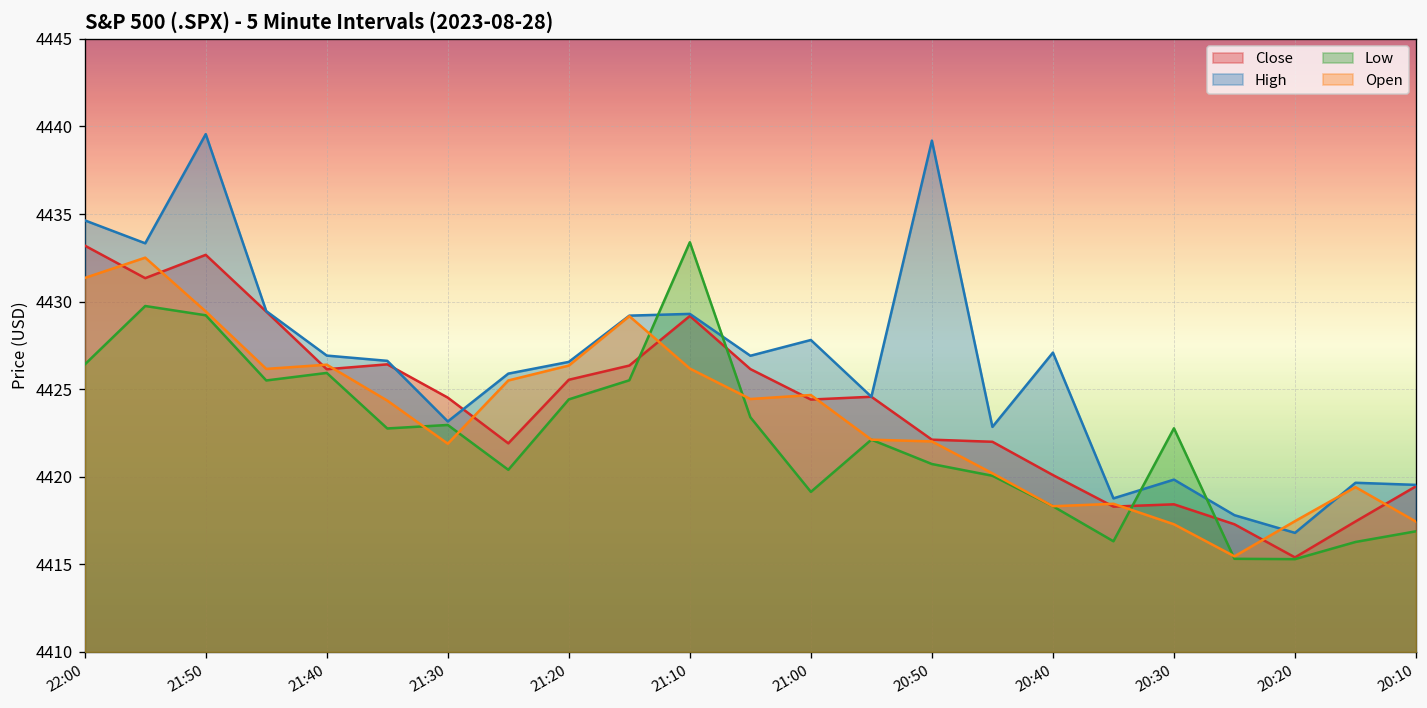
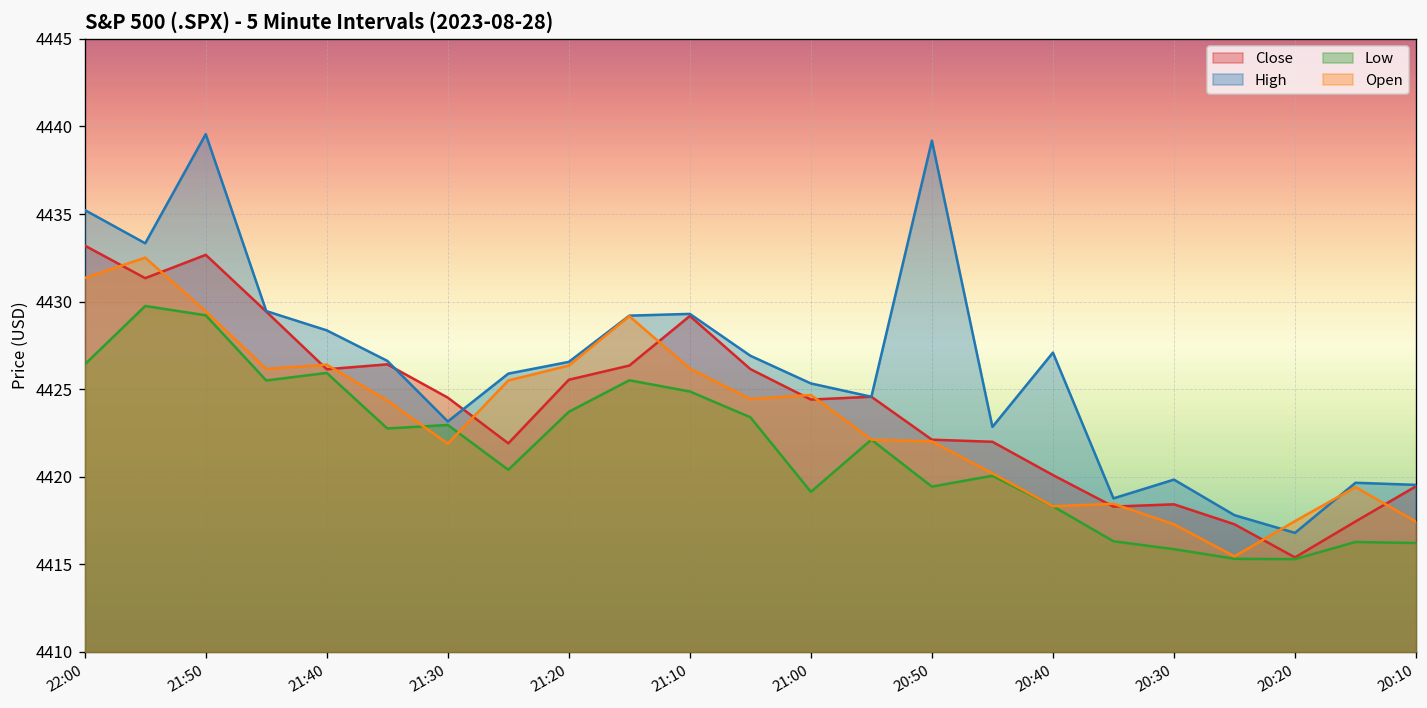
  {
    "High": {
-     "22:00": 4434.6,
+     "22:00": 4435.2,
      "21:50": 4439.6,
-     "21:40": 4426.9,
+     "21:40": 4428.4,
      "21:30": 4423.2,
      "21:20": 4426.6,
-     "21:00": 4427.8,
+     "21:00": 4425.3,
      "20:50": 4439.2,
      "20:40": 4427.1,
      "20:30": 4419.8,
      "20:20": 4416.8
    },
    "Low": {
      "22:00": 4426.4,
      "21:50": 4429.2,
      "21:40": 4425.9,
      "21:30": 4423.0,
-     "21:20": 4424.4,
-     "21:10": 4433.4,
+     "21:20": 4423.7,
+     "21:10": 4424.9,
      "21:00": 4419.1,
-     "20:50": 4420.7,
-     "20:30": 4422.8,
-     "20:10": 4416.9
+     "20:50": 4419.4,
+     "20:30": 4415.9,
+     "20:10": 4416.2
    }
  }
